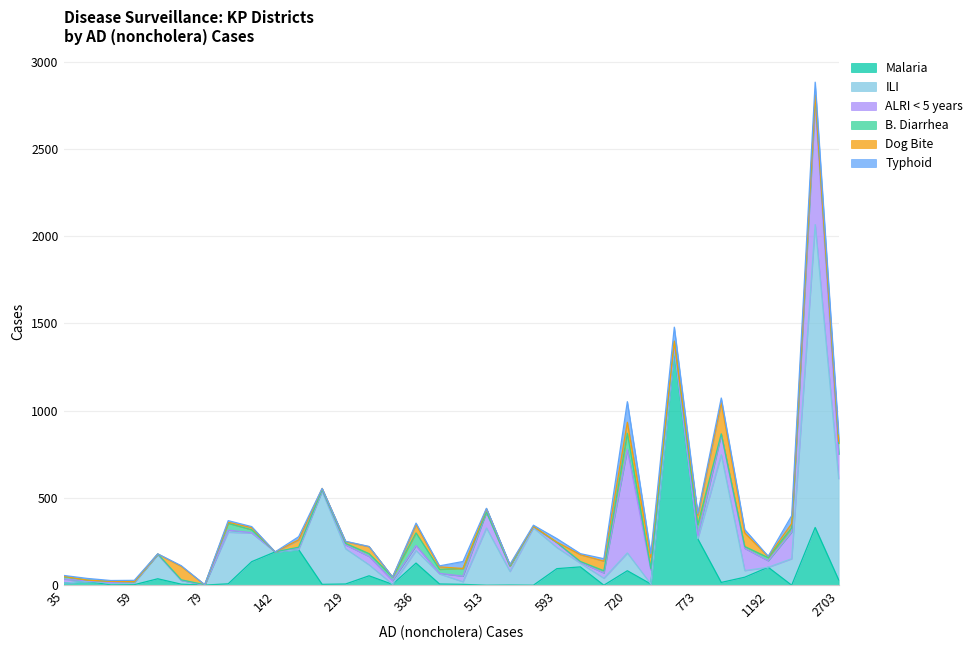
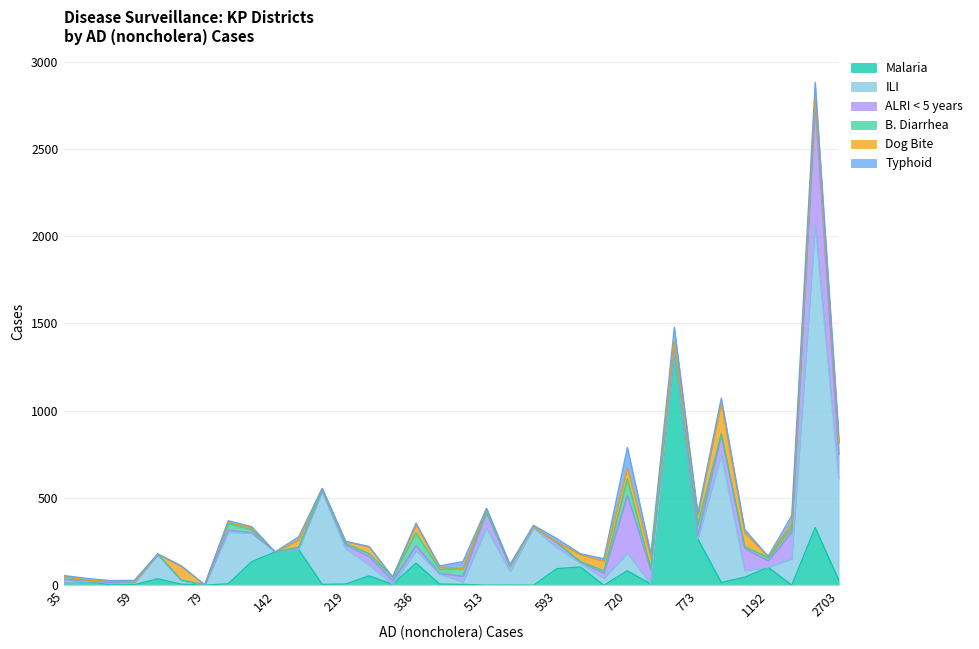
  {
    "ALRI < 5 years": {
      "336": 30,
-     "720": 590,
+     "720": 330,
      "773": 20,
      "1192": 40,
      "2703": 140
    },
    "Dog Bite": {
      "720": 60
    }
  }
